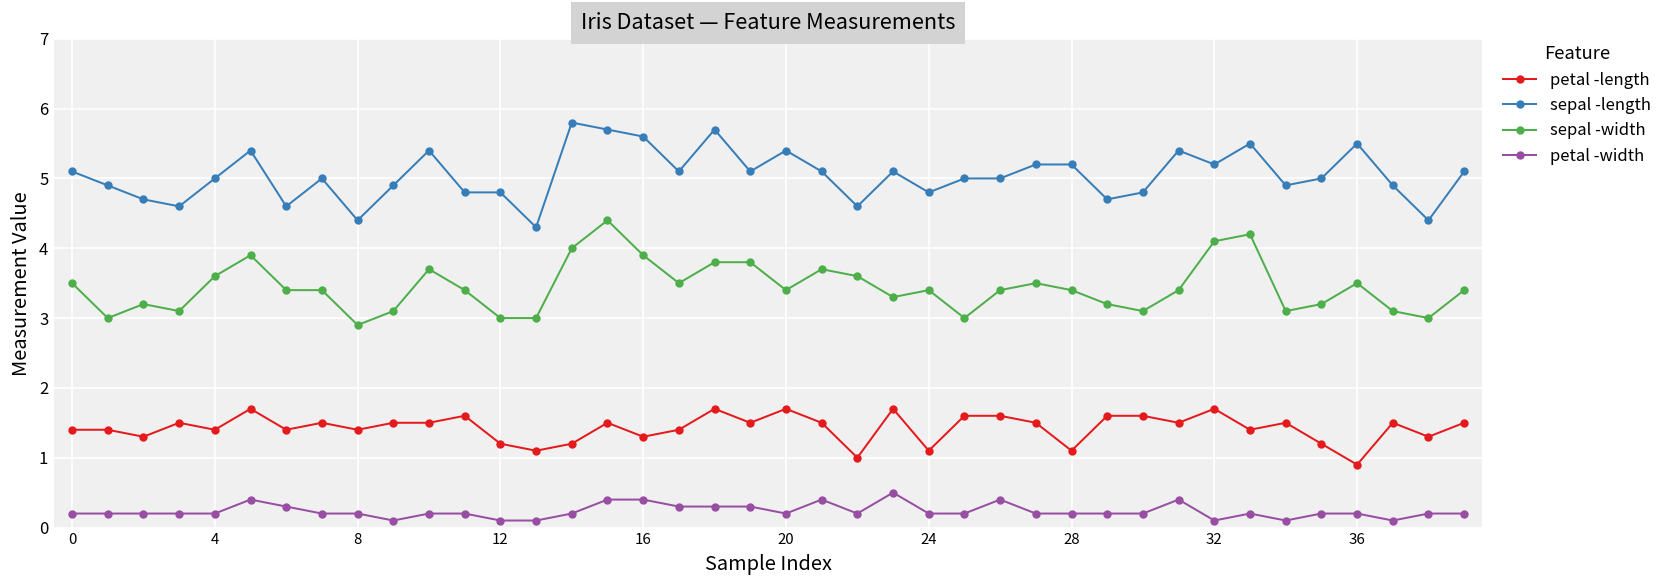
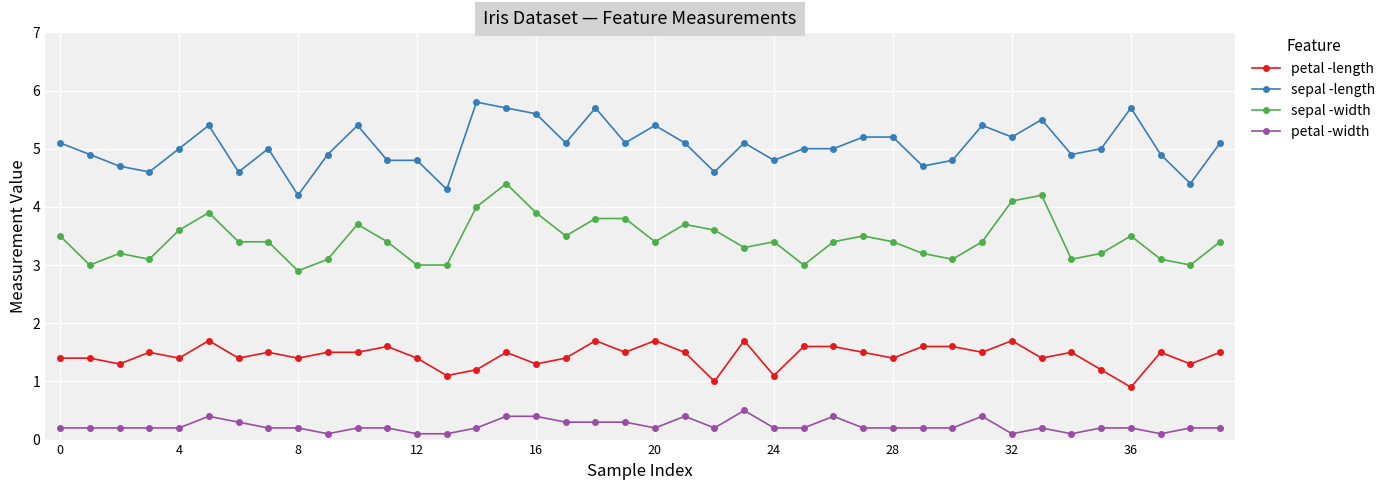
  {
    "petal -length": {
      "0": 1.4,
      "4": 1.4,
      "8": 1.4,
-     "12": 1.2,
+     "12": 1.4,
      "16": 1.3,
      "20": 1.7,
      "24": 1.1,
-     "28": 1.1,
+     "28": 1.4,
      "32": 1.7,
      "36": 0.9
    },
    "sepal -length": {
      "0": 5.1,
      "4": 5.0,
-     "8": 4.4,
+     "8": 4.2,
      "12": 4.8,
      "16": 5.6,
      "20": 5.4,
      "24": 4.8,
      "28": 5.2,
      "32": 5.2,
-     "36": 5.5
+     "36": 5.7
    },
    "sepal -width": {
      "0": 3.5,
      "4": 3.6,
      "8": 2.9,
      "12": 3.0,
      "16": 3.9,
      "20": 3.4,
      "24": 3.4,
      "28": 3.4,
      "32": 4.1,
      "36": 3.5
    },
    "petal -width": {
      "0": 0.2,
      "4": 0.2,
      "8": 0.2,
      "12": 0.1,
      "16": 0.4,
      "20": 0.2,
      "24": 0.2,
      "28": 0.2,
      "32": 0.1,
      "36": 0.2
    }
  }
